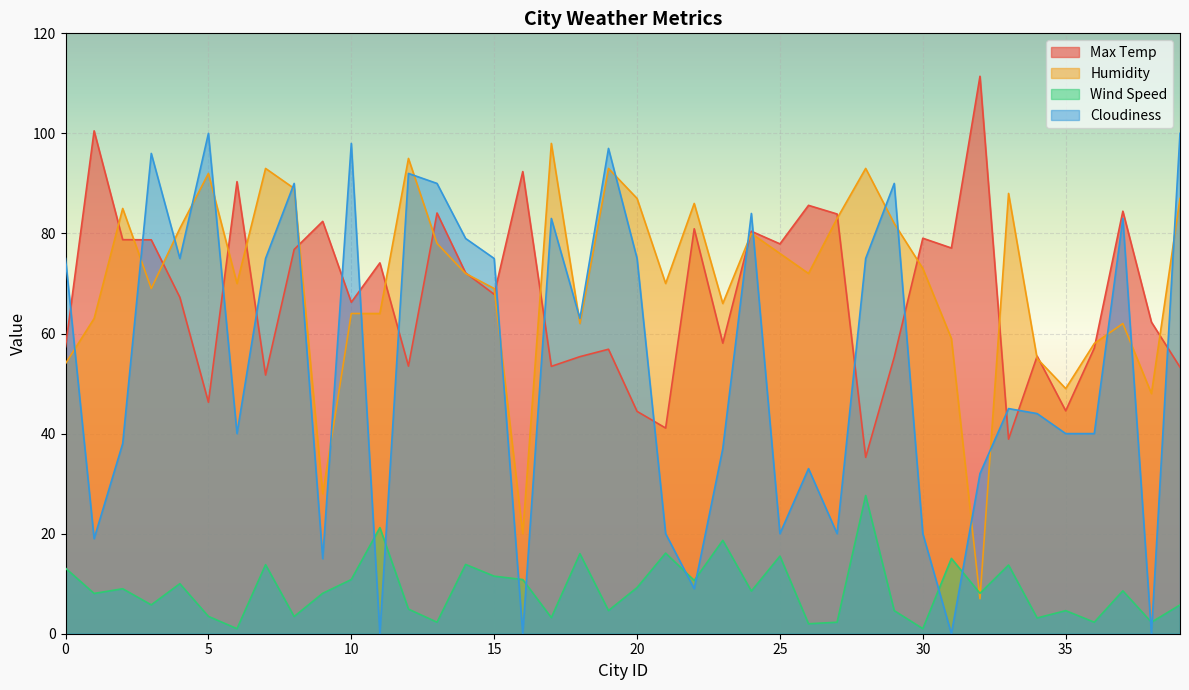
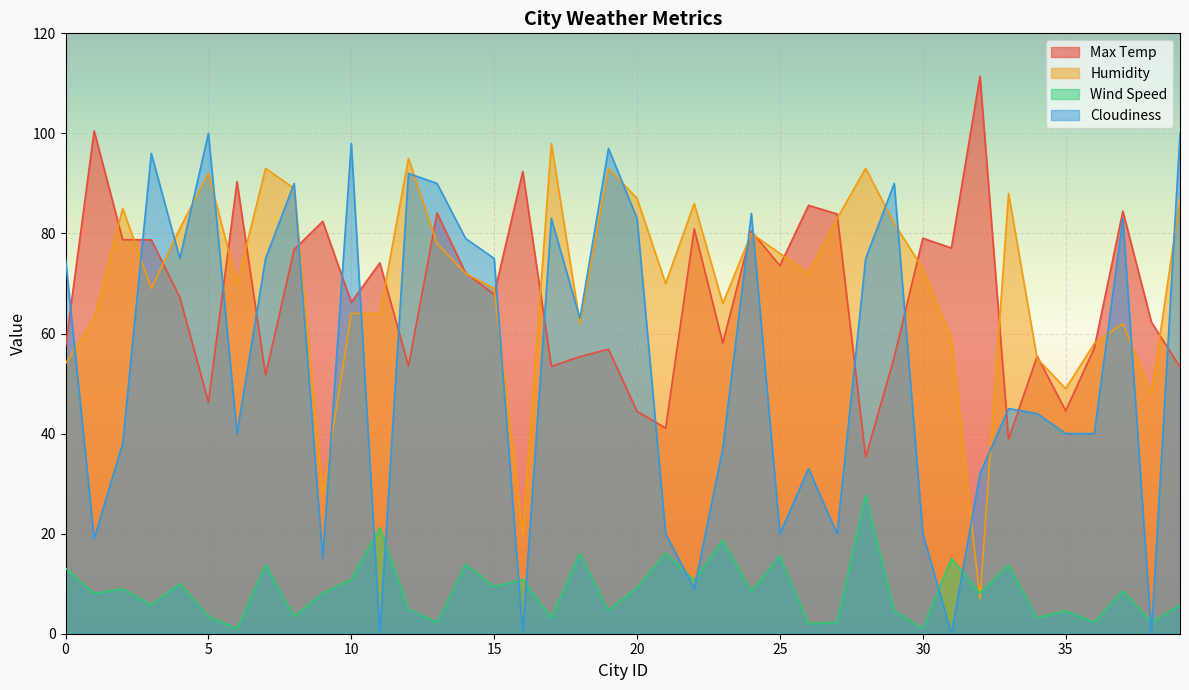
  {
    "Max Temp": {
      "0": 57,
      "5": 46,
      "10": 66,
      "15": 68,
      "20": 44,
-     "25": 78,
+     "25": 74,
      "30": 79,
      "35": 45
    },
    "Humidity": {
      "0": 54,
      "5": 92,
      "10": 64,
      "15": 69,
      "20": 87,
      "25": 76,
      "30": 73,
      "35": 49
    },
    "Wind Speed": {
      "0": 13,
      "5": 3,
      "10": 11,
-     "15": 12,
+     "15": 9,
      "20": 9,
      "25": 16,
      "30": 1,
      "35": 5
    },
    "Cloudiness": {
      "0": 75,
      "5": 100,
      "10": 98,
      "15": 75,
-     "20": 75,
+     "20": 83,
      "25": 20,
      "30": 20,
      "35": 40
    }
  }
